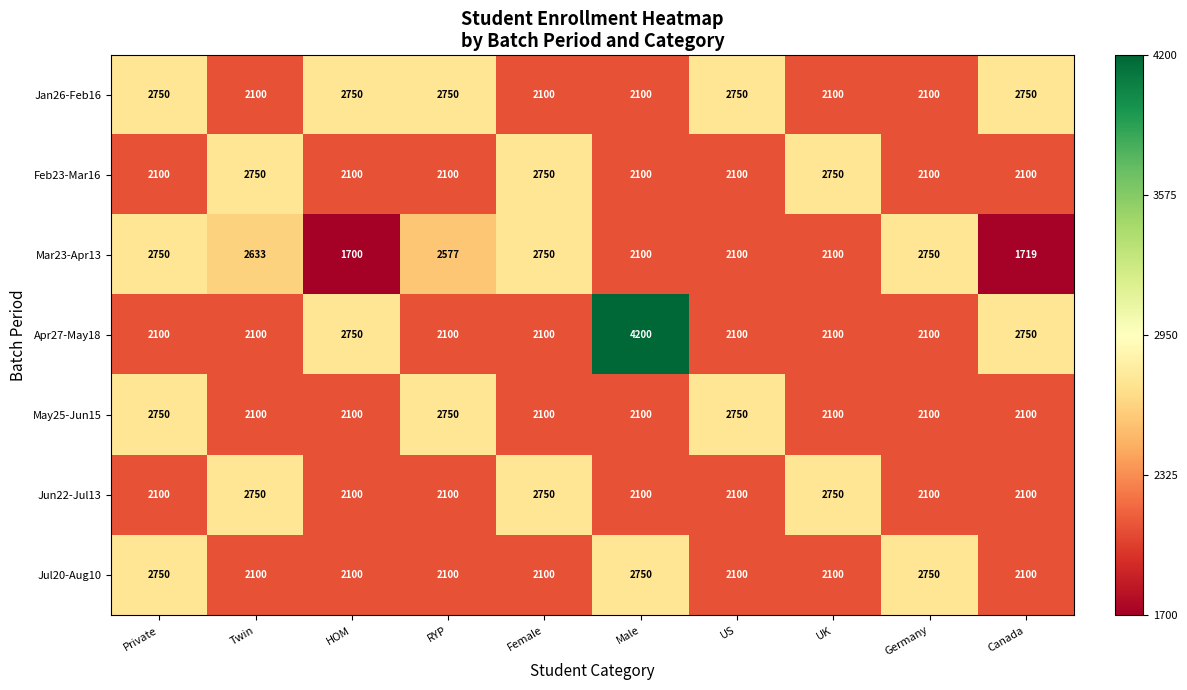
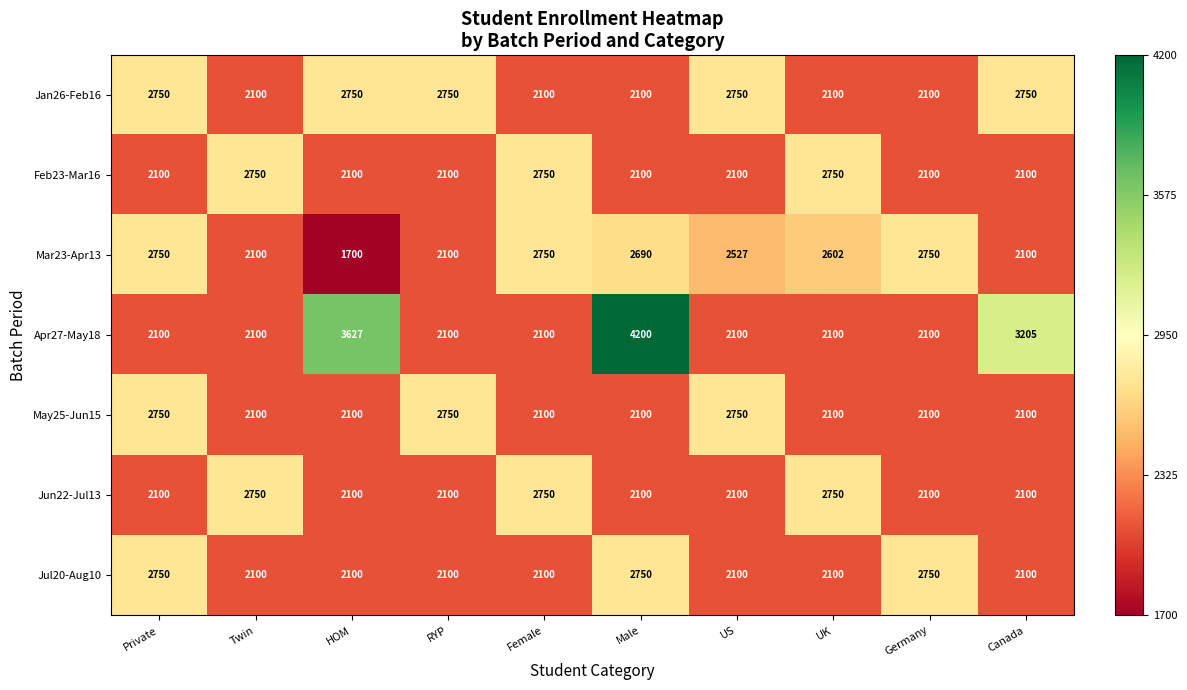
  {
    "Jan26-Feb16": {
      "Private": 2750,
      "Twin": 2100,
      "HOM": 2750,
      "RYP": 2750,
      "Female": 2100,
      "Male": 2100,
      "US": 2750,
      "UK": 2100,
      "Germany": 2100,
      "Canada": 2750
    },
    "Feb23-Mar16": {
      "Private": 2100,
      "Twin": 2750,
      "HOM": 2100,
      "RYP": 2100,
      "Female": 2750,
      "Male": 2100,
      "US": 2100,
      "UK": 2750,
      "Germany": 2100,
      "Canada": 2100
    },
    "Mar23-Apr13": {
      "Private": 2750,
-     "Twin": 2633,
+     "Twin": 2100,
      "HOM": 1700,
-     "RYP": 2577,
+     "RYP": 2100,
      "Female": 2750,
-     "Male": 2100,
-     "US": 2100,
-     "UK": 2100,
+     "Male": 2690,
+     "US": 2527,
+     "UK": 2602,
      "Germany": 2750,
-     "Canada": 1719
+     "Canada": 2100
    },
    "Apr27-May18": {
      "Private": 2100,
      "Twin": 2100,
-     "HOM": 2750,
+     "HOM": 3627,
      "RYP": 2100,
      "Female": 2100,
      "Male": 4200,
      "US": 2100,
      "UK": 2100,
      "Germany": 2100,
-     "Canada": 2750
+     "Canada": 3205
    },
    "May25-Jun15": {
      "Private": 2750,
      "Twin": 2100,
      "HOM": 2100,
      "RYP": 2750,
      "Female": 2100,
      "Male": 2100,
      "US": 2750,
      "UK": 2100,
      "Germany": 2100,
      "Canada": 2100
    },
    "Jun22-Jul13": {
      "Private": 2100,
      "Twin": 2750,
      "HOM": 2100,
      "RYP": 2100,
      "Female": 2750,
      "Male": 2100,
      "US": 2100,
      "UK": 2750,
      "Germany": 2100,
      "Canada": 2100
    },
    "Jul20-Aug10": {
      "Private": 2750,
      "Twin": 2100,
      "HOM": 2100,
      "RYP": 2100,
      "Female": 2100,
      "Male": 2750,
      "US": 2100,
      "UK": 2100,
      "Germany": 2750,
      "Canada": 2100
    }
  }
